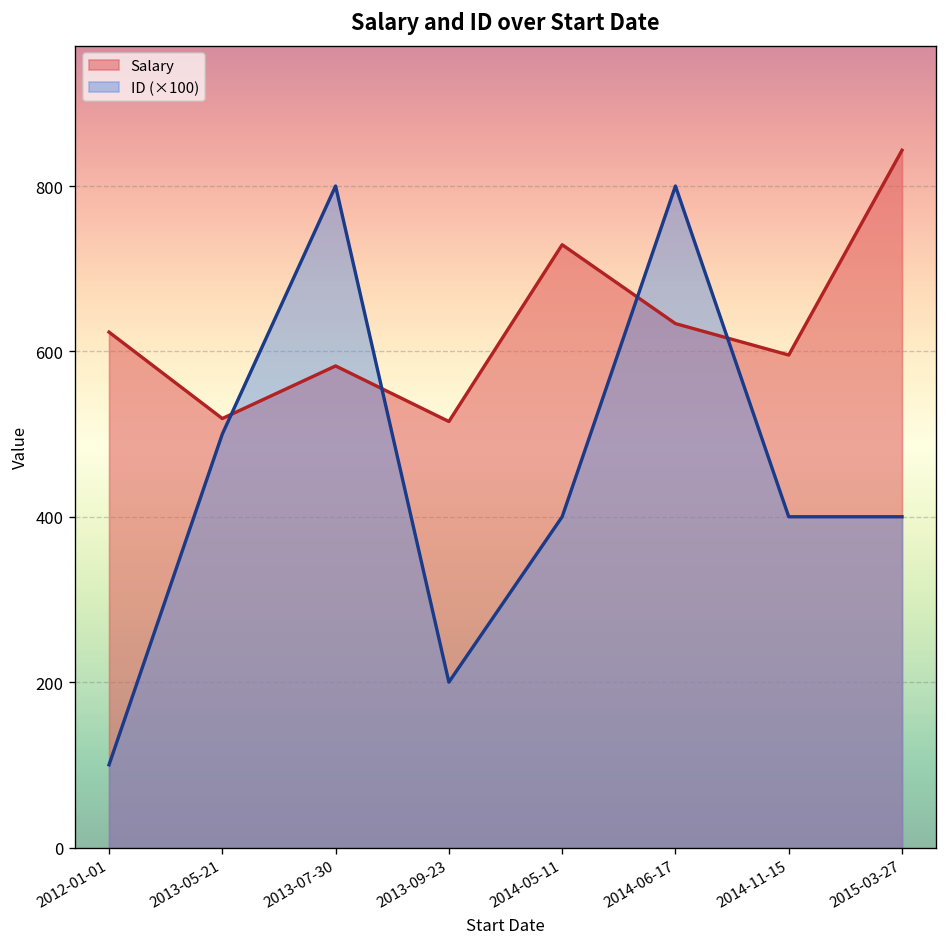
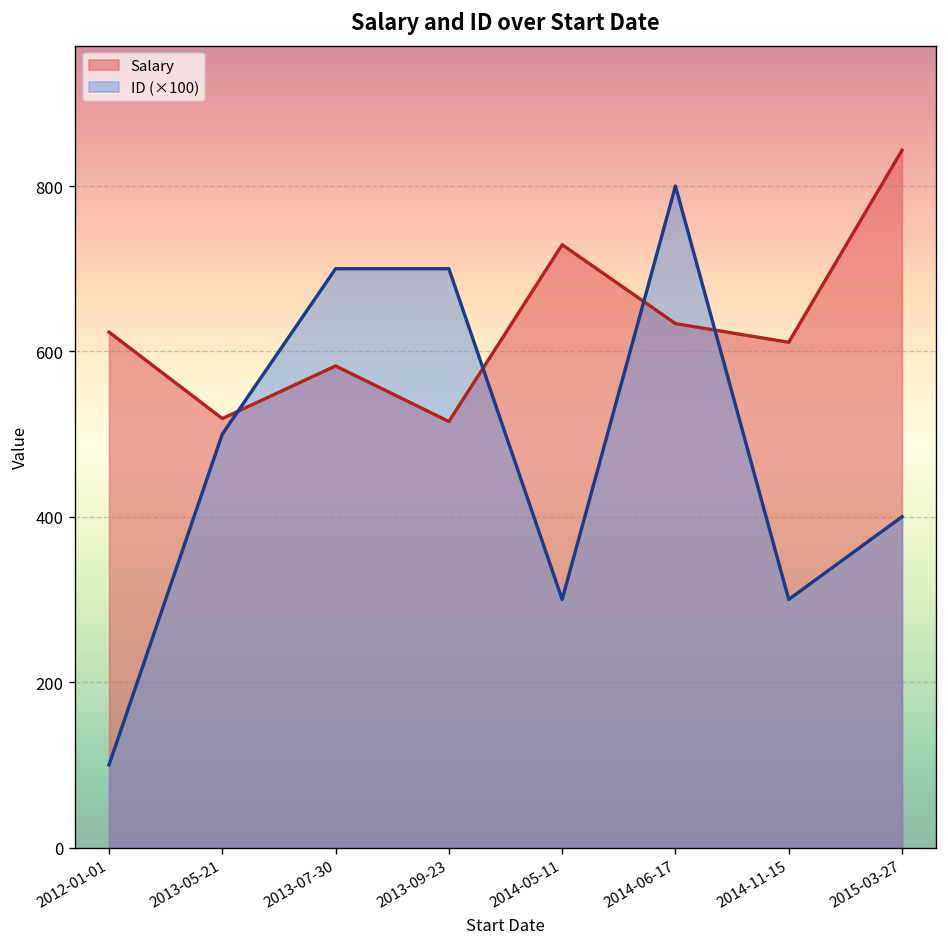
  {
    "Salary": {
      "2012-01-01": 620,
      "2013-05-21": 520,
      "2013-07-30": 580,
      "2013-09-23": 520,
      "2014-05-11": 730,
      "2014-06-17": 630,
-     "2014-11-15": 600,
+     "2014-11-15": 610,
      "2015-03-27": 840
    },
    "ID (×100)": {
      "2012-01-01": 100,
      "2013-05-21": 500,
-     "2013-07-30": 800,
-     "2013-09-23": 200,
-     "2014-05-11": 400,
+     "2013-07-30": 700,
+     "2013-09-23": 700,
+     "2014-05-11": 300,
      "2014-06-17": 800,
-     "2014-11-15": 400,
+     "2014-11-15": 300,
      "2015-03-27": 400
    }
  }
